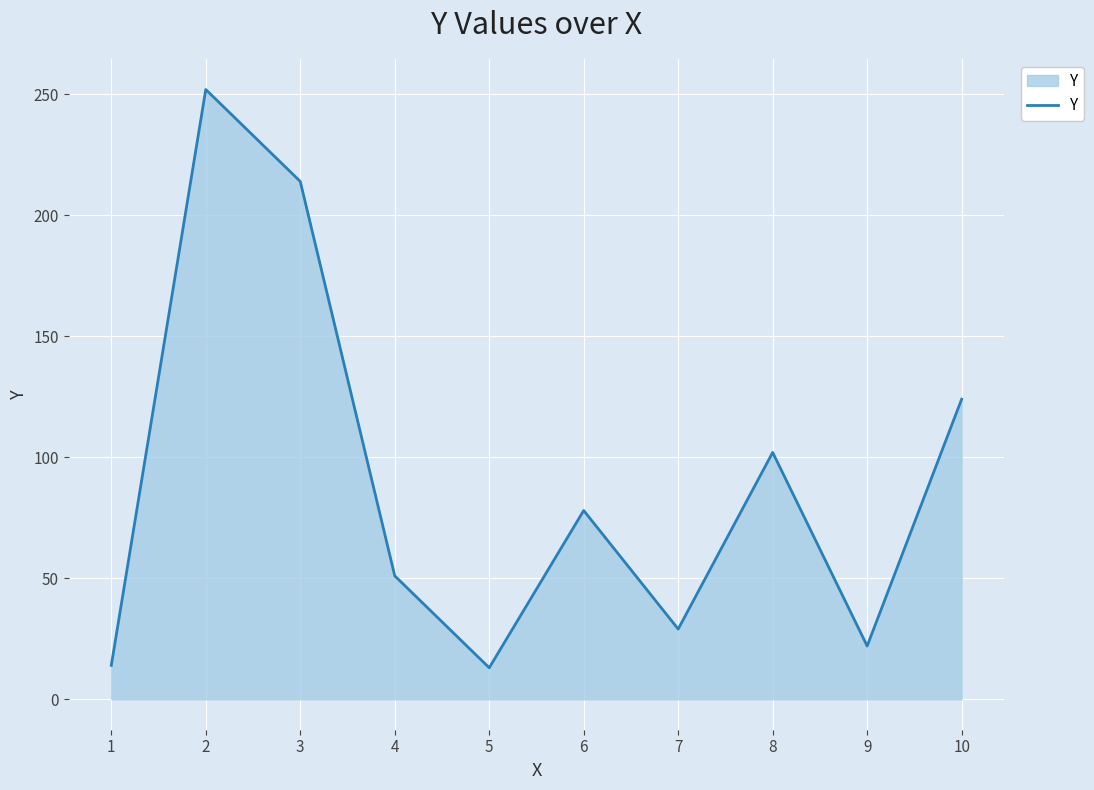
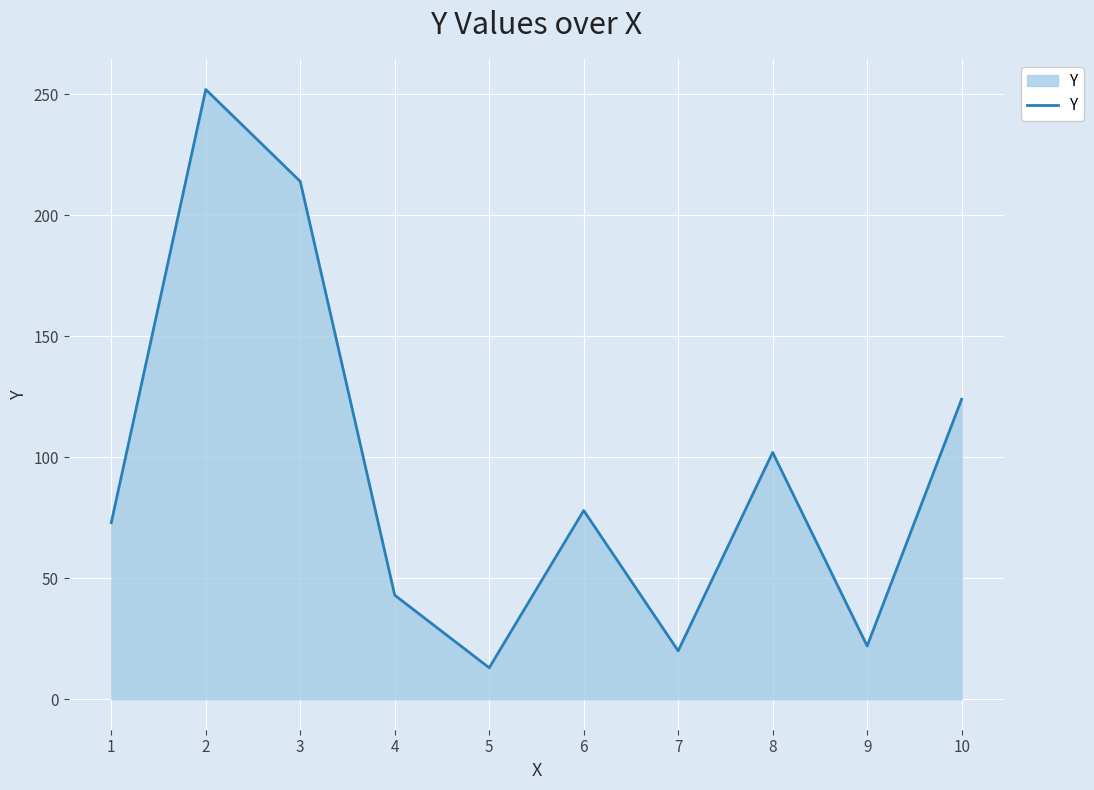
  {
-   "1": 14,
+   "1": 73,
    "2": 252,
    "3": 214,
-   "4": 51,
+   "4": 43,
    "5": 13,
    "6": 78,
-   "7": 29,
+   "7": 20,
    "8": 102,
    "9": 22,
    "10": 124
  }
